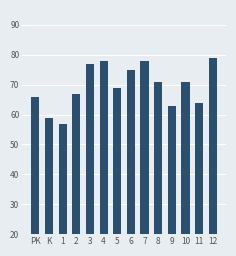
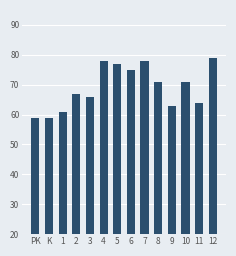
  {
-   "PK": 66,
+   "PK": 59,
    "K": 59,
-   "1": 57,
+   "1": 61,
    "2": 67,
-   "3": 77,
+   "3": 66,
    "4": 78,
-   "5": 69,
+   "5": 77,
    "6": 75,
    "7": 78,
    "8": 71,
    "9": 63,
    "10": 71,
    "11": 64,
    "12": 79
  }
